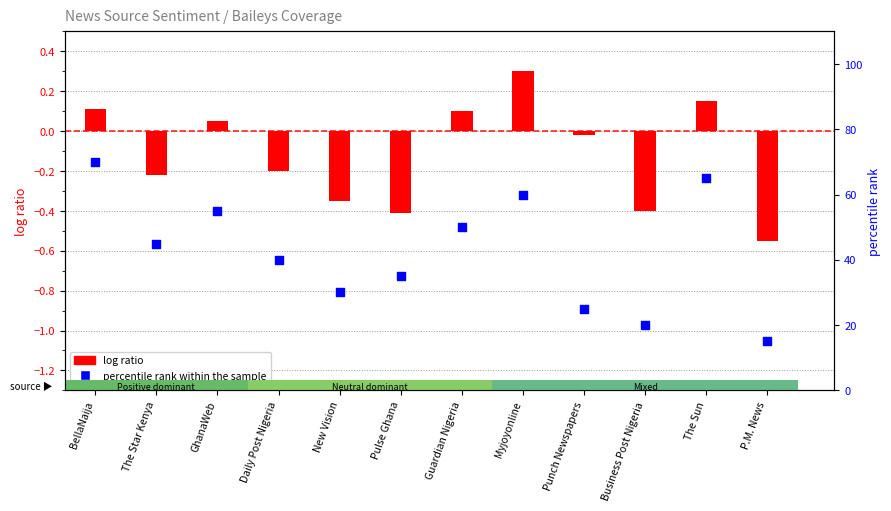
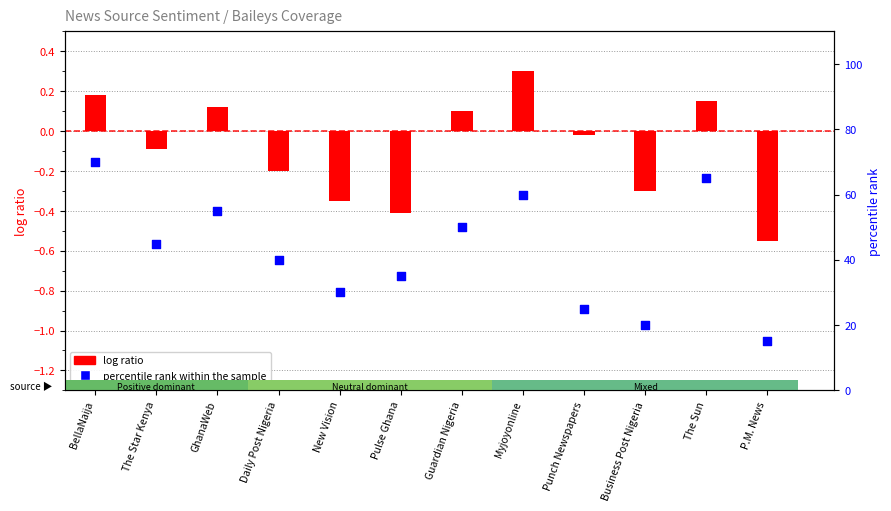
  {
    "log ratio": {
-     "BellaNaija": 0.11,
-     "The Star Kenya": -0.22,
-     "GhanaWeb": 0.05,
+     "BellaNaija": 0.18,
+     "The Star Kenya": -0.09,
+     "GhanaWeb": 0.12,
      "Daily Post Nigeria": -0.20,
      "New Vision": -0.35,
      "Pulse Ghana": -0.41,
      "Guardian Nigeria": 0.10,
      "Myjoyonline": 0.30,
      "Punch Newspapers": -0.02,
-     "Business Post Nigeria": -0.4,
+     "Business Post Nigeria": -0.3,
      "The Sun": 0.15,
      "P.M. News": -0.55
    }
  }
